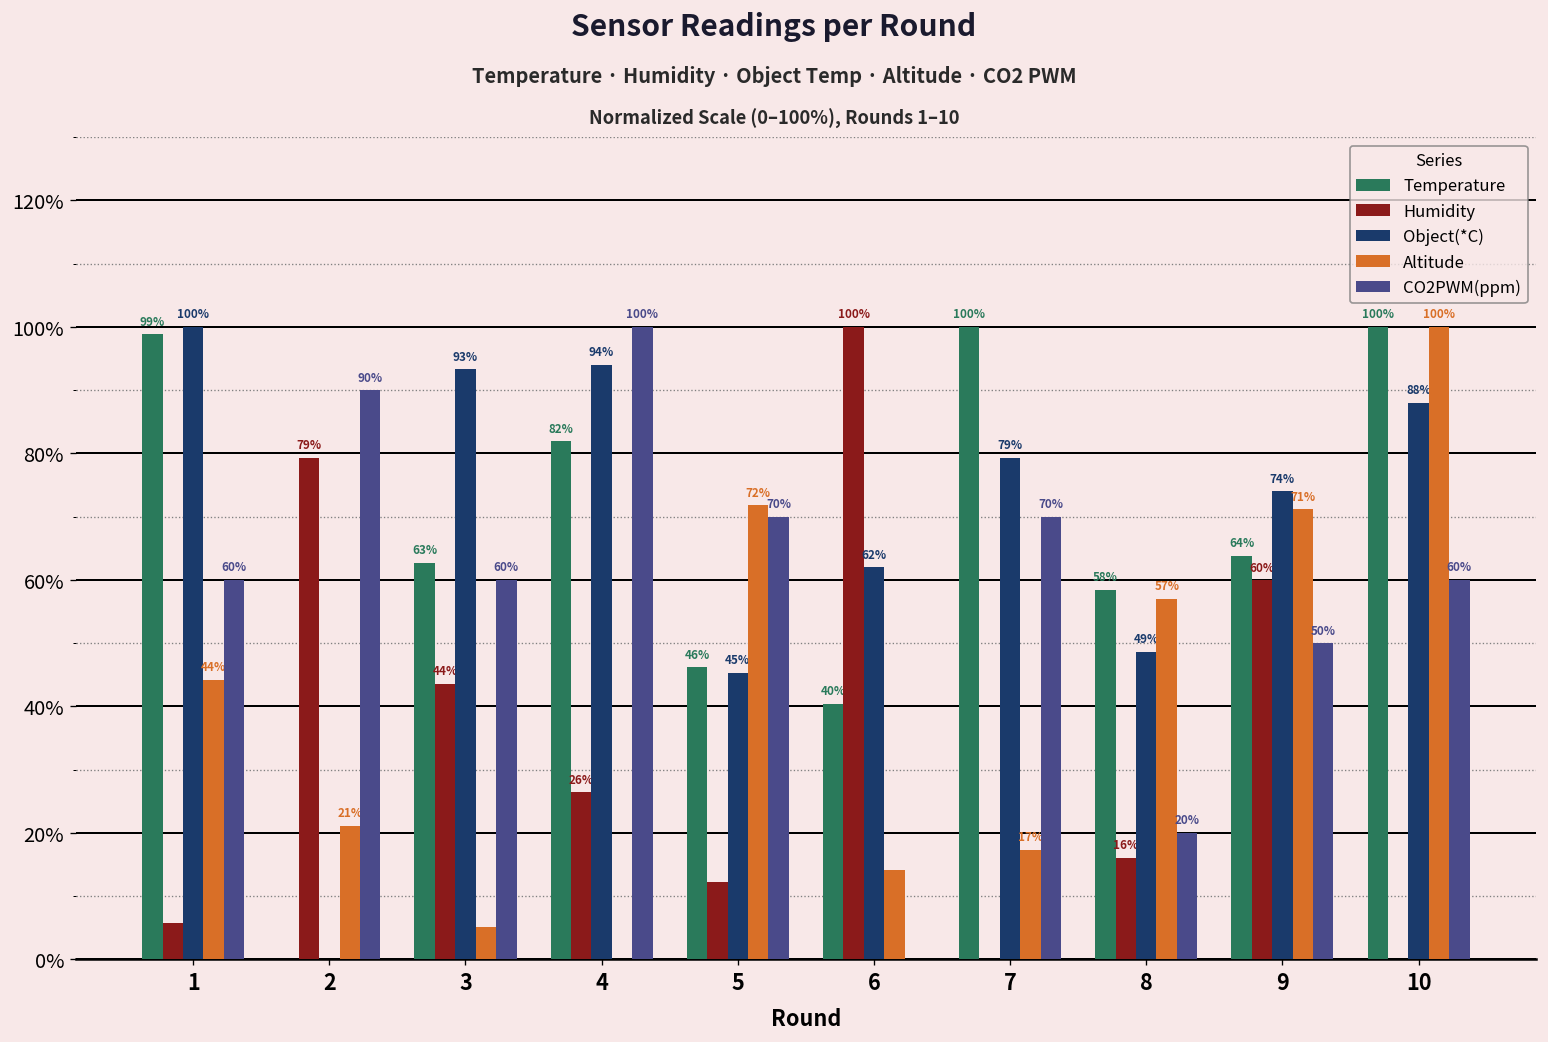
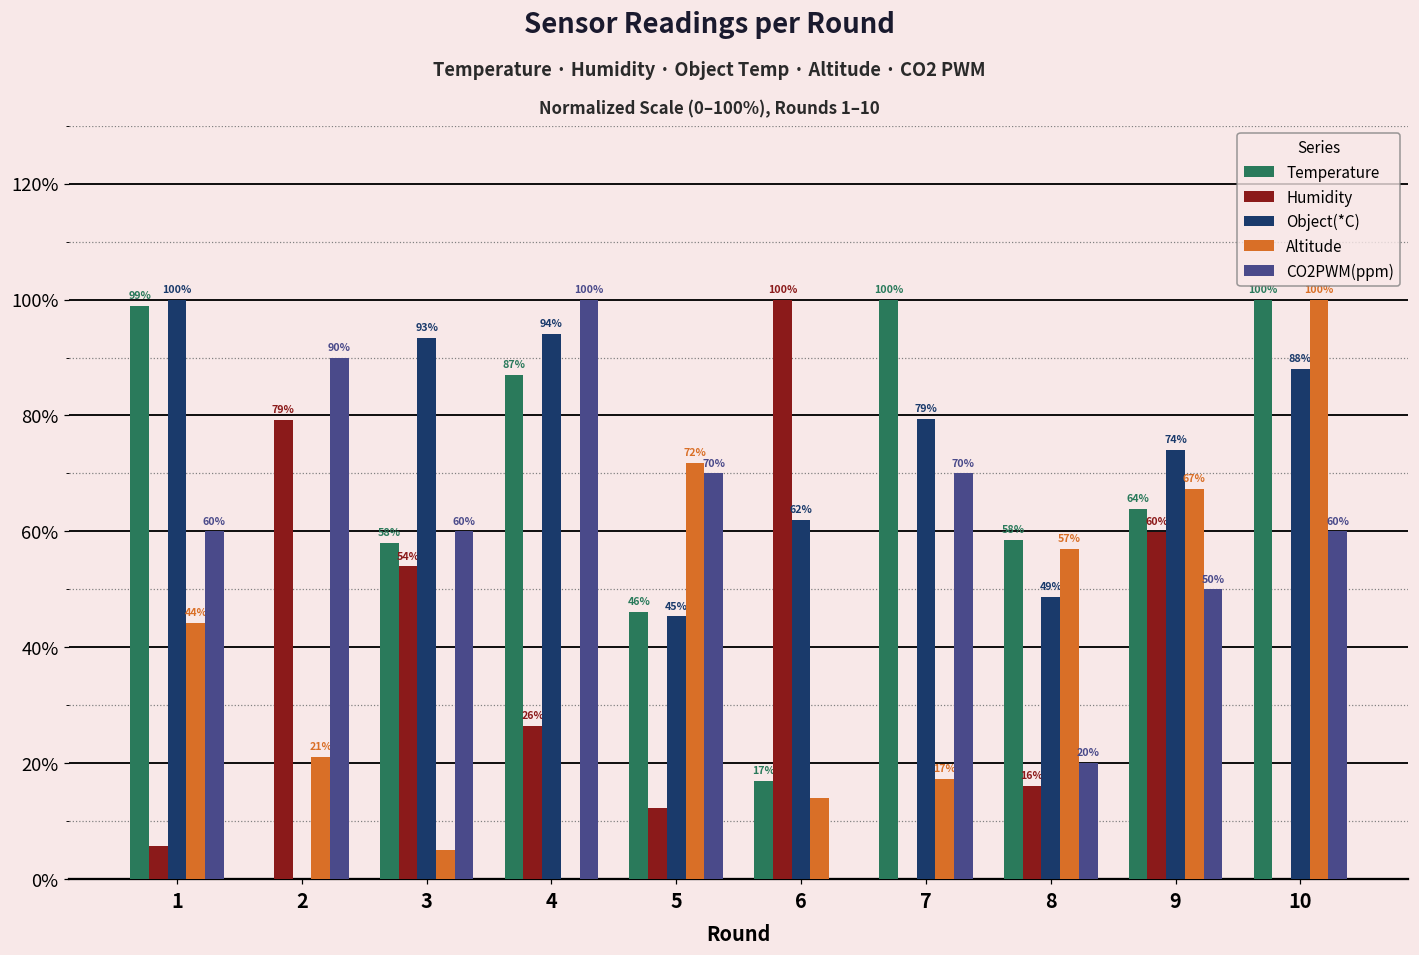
  {
    "Temperature": {
      "1": "99%",
-     "3": "63%",
-     "4": "82%",
+     "3": "58%",
+     "4": "87%",
      "5": "46%",
-     "6": "40%",
+     "6": "17%",
      "7": "100%",
      "8": "58%",
      "9": "64%",
      "10": "100%"
    },
    "Humidity": {
      "2": "79%",
-     "3": "44%",
+     "3": "54%",
      "4": "26%",
      "6": "100%",
      "8": "16%",
      "9": "60%"
    },
    "Altitude": {
      "1": "44%",
      "2": "21%",
      "5": "72%",
      "7": "17%",
      "8": "57%",
-     "9": "71%",
+     "9": "67%",
      "10": "100%"
    }
  }
